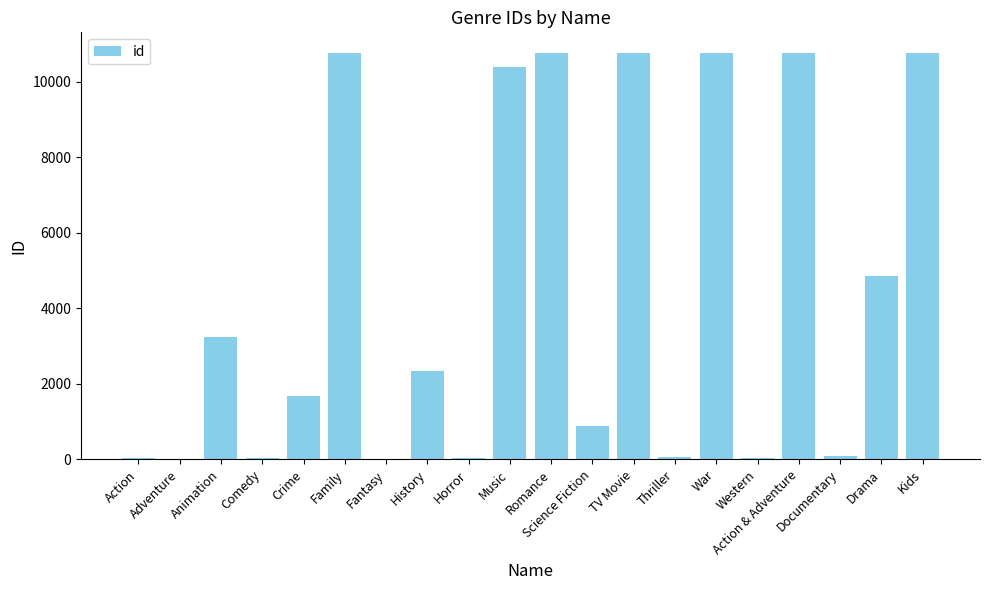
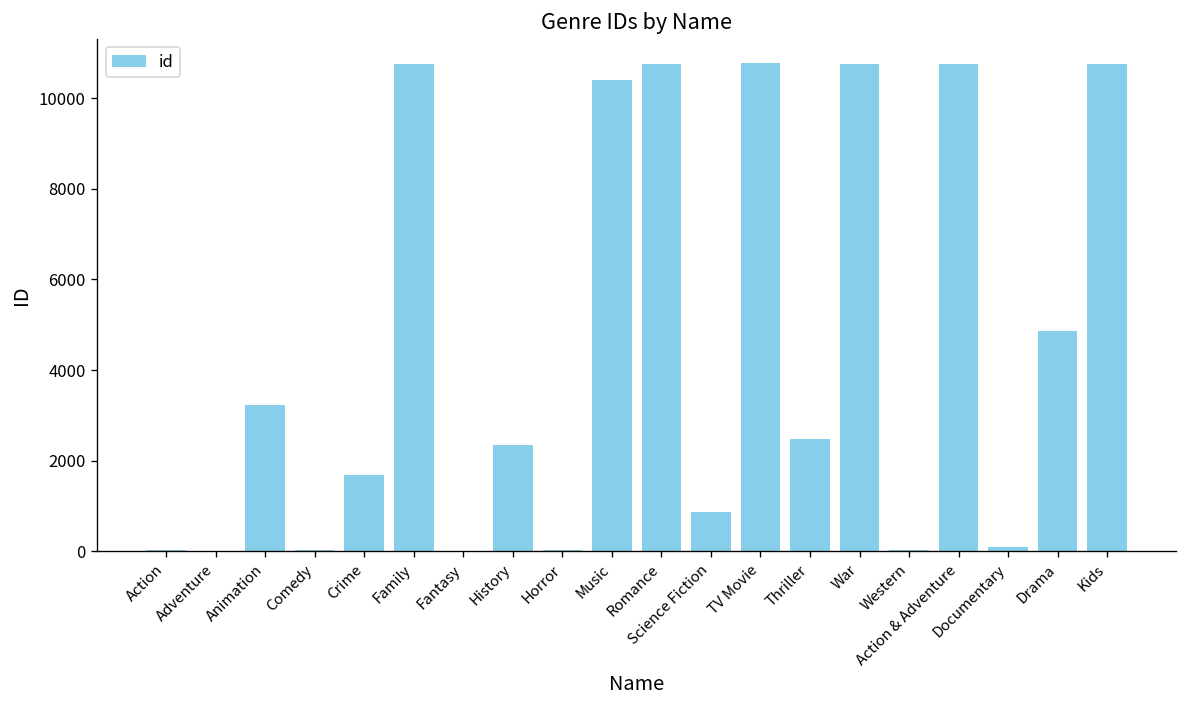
  {
    "Animation": 3200,
    "Crime": 1700,
    "Family": 10800,
    "History": 2300,
    "Music": 10400,
    "Romance": 10700,
    "Science Fiction": 900,
    "TV Movie": 10800,
-   "Thriller": 100,
+   "Thriller": 2500,
    "War": 10800,
    "Action & Adventure": 10800,
    "Documentary": 100,
    "Drama": 4900,
    "Kids": 10800
  }
